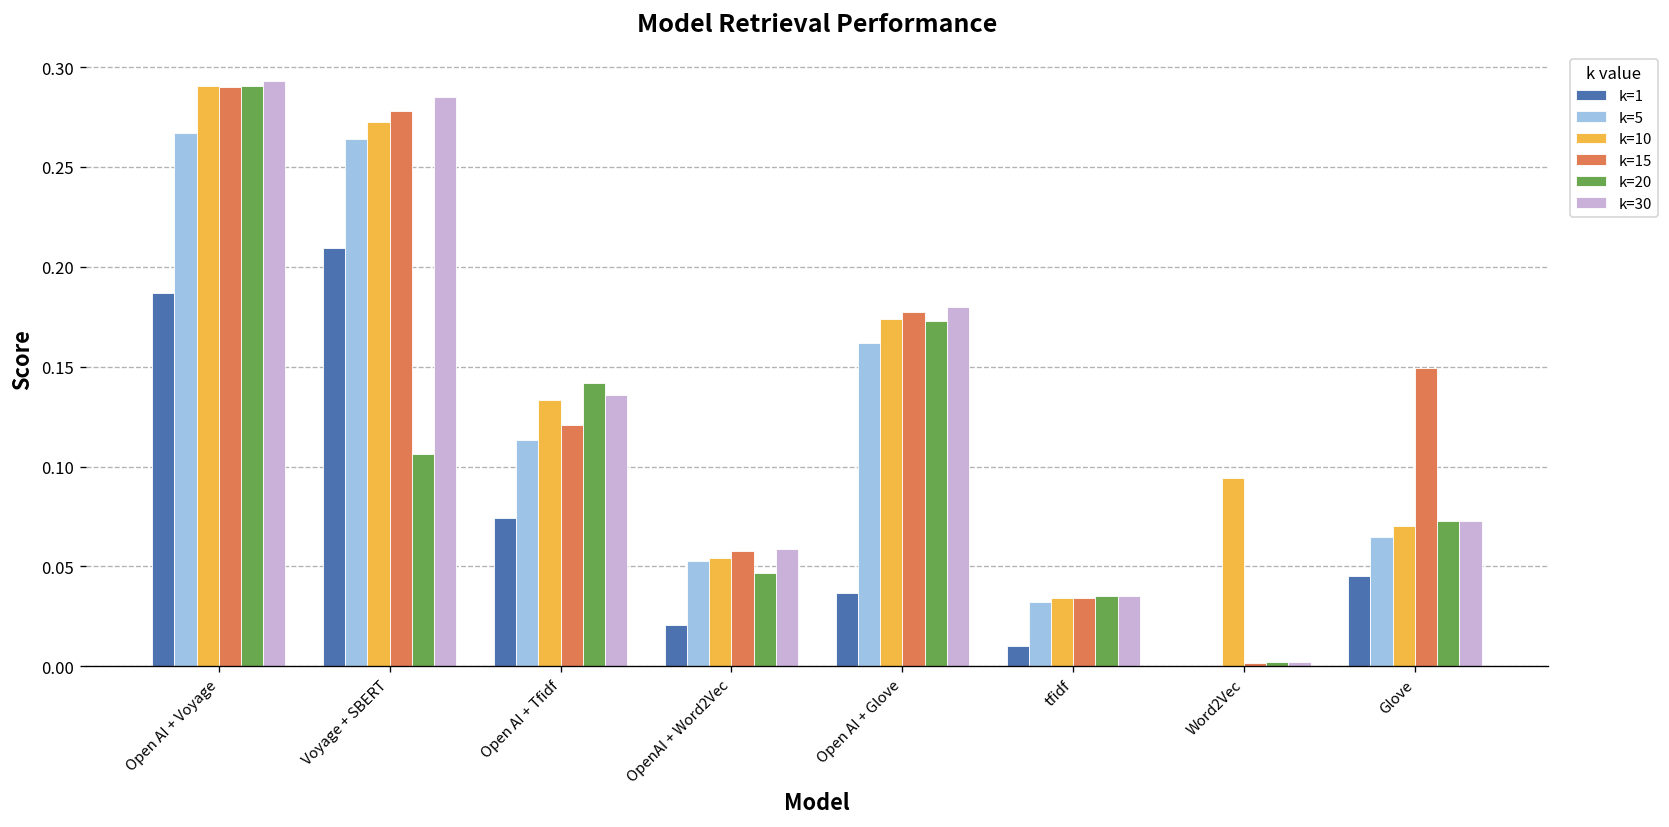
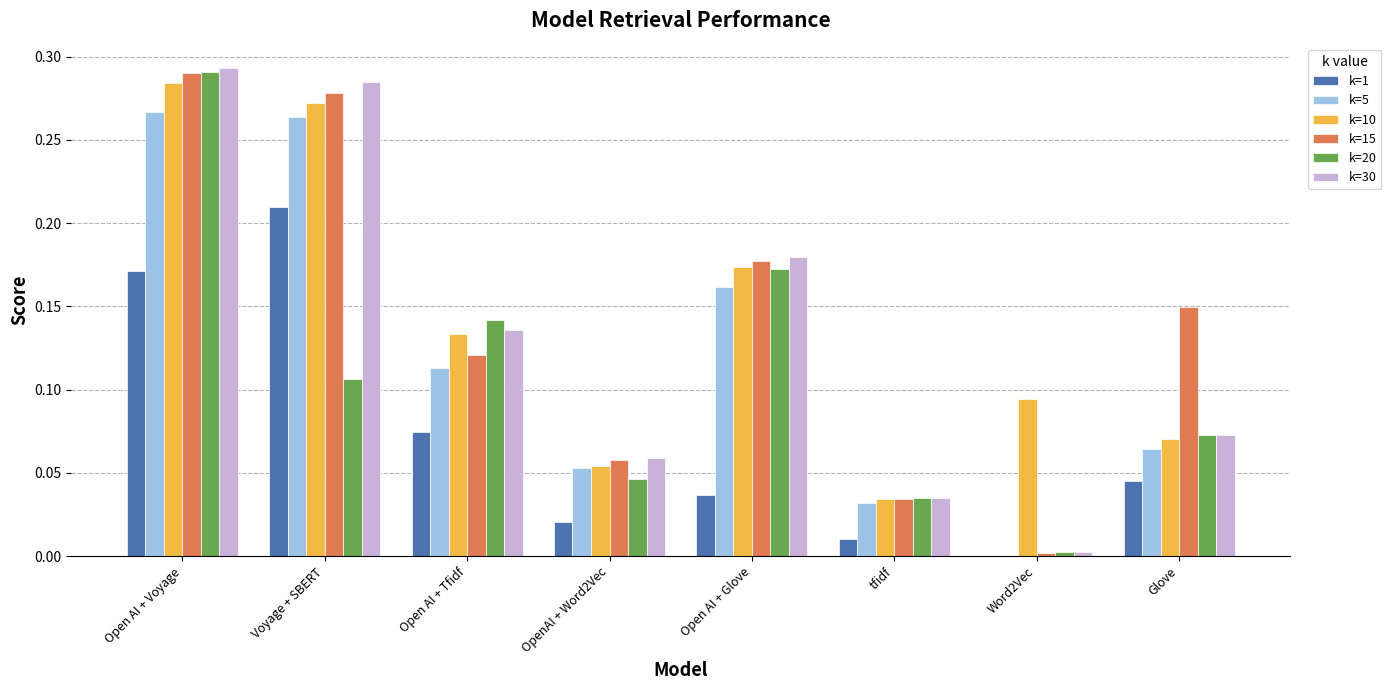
  {
    "k=1": {
-     "Open AI + Voyage": 0.187,
+     "Open AI + Voyage": 0.171,
      "Voyage + SBERT": 0.210,
      "Open AI + Tfidf": 0.075,
      "OpenAI + Word2Vec": 0.021,
      "Open AI + Glove": 0.037,
      "tfidf": 0.010,
      "Word2Vec": 0.000,
      "Glove": 0.045
    },
    "k=10": {
-     "Open AI + Voyage": 0.290,
+     "Open AI + Voyage": 0.284,
      "Voyage + SBERT": 0.272,
      "Open AI + Tfidf": 0.133,
      "OpenAI + Word2Vec": 0.054,
      "Open AI + Glove": 0.174,
      "tfidf": 0.034,
      "Word2Vec": 0.094,
      "Glove": 0.070
    },
    "k=15": {
      "Open AI + Voyage": 0.290,
      "Voyage + SBERT": 0.278,
      "Open AI + Tfidf": 0.121,
      "OpenAI + Word2Vec": 0.058,
      "Open AI + Glove": 0.177,
      "tfidf": 0.034,
      "Word2Vec": 0.002,
      "Glove": 0.149
    },
    "k=20": {
      "Open AI + Voyage": 0.291,
      "Voyage + SBERT": 0.107,
      "Open AI + Tfidf": 0.142,
      "OpenAI + Word2Vec": 0.047,
      "Open AI + Glove": 0.173,
      "tfidf": 0.035,
      "Word2Vec": 0.002,
      "Glove": 0.073
    }
  }
